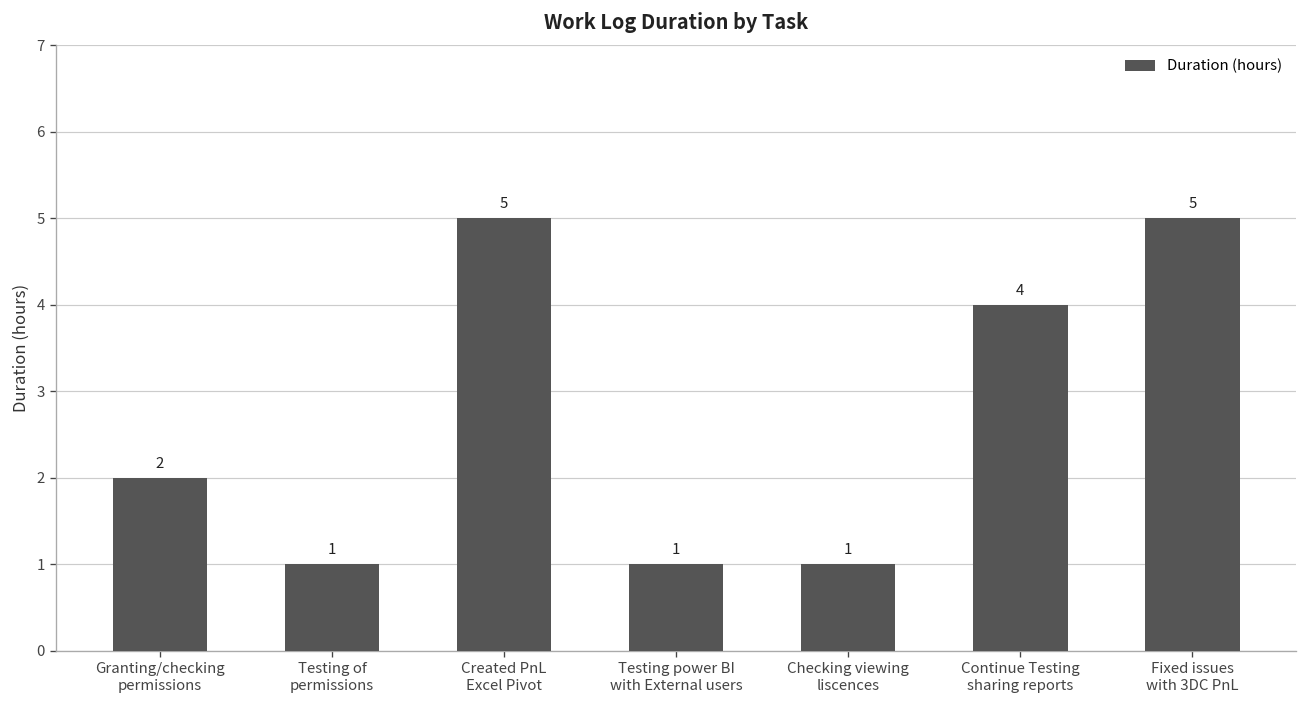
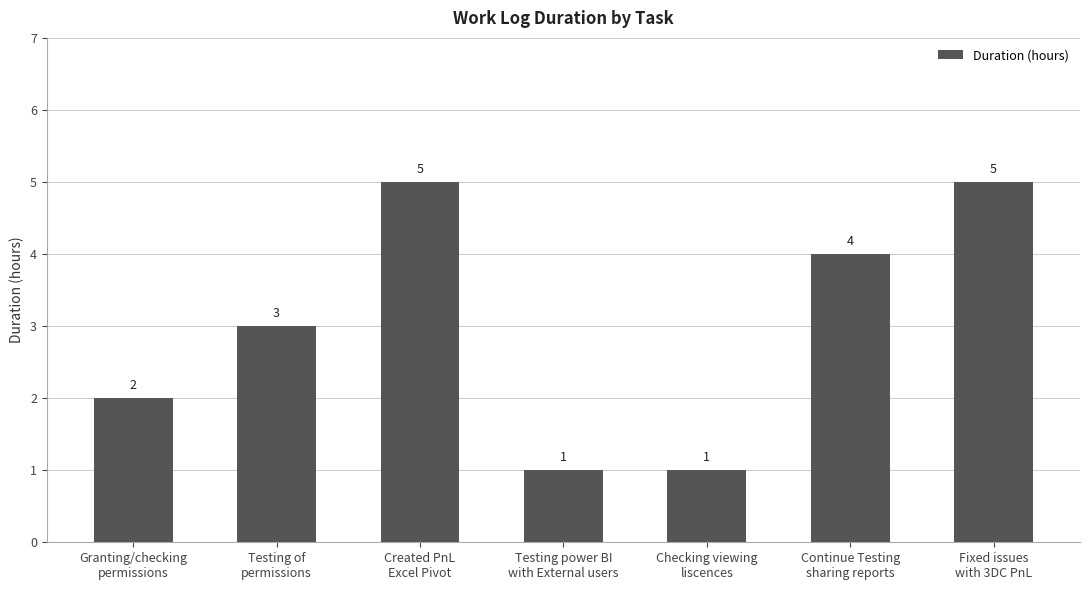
  {
    "Granting/checking permissions": 2,
-   "Testing of permissions": 1,
+   "Testing of permissions": 3,
    "Created PnL Excel Pivot": 5,
    "Testing power BI with External users": 1,
    "Checking viewing liscences": 1,
    "Continue Testing sharing reports": 4,
    "Fixed issues with 3DC PnL": 5
  }
